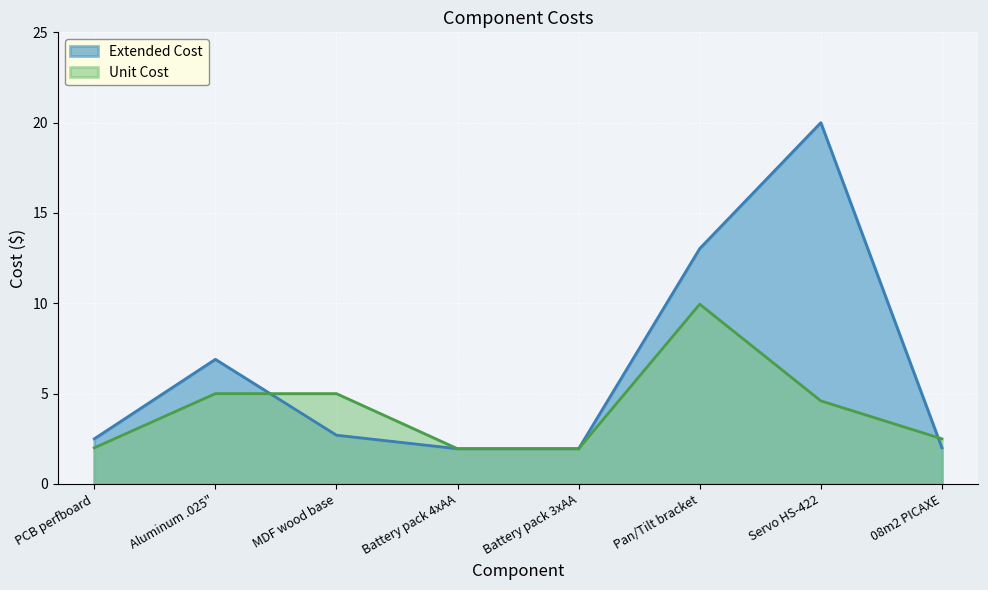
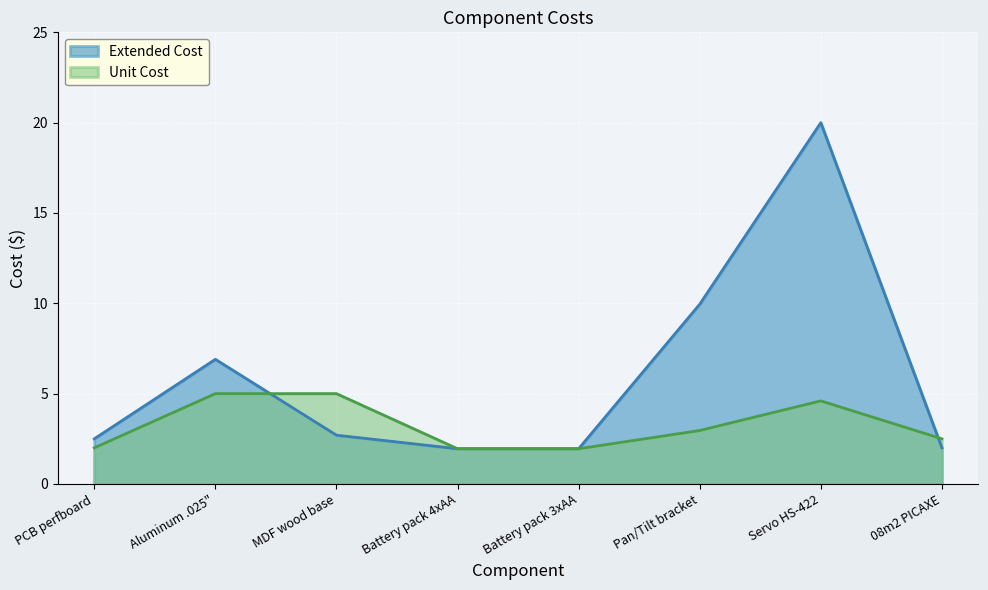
  {
    "Extended Cost": {
      "PCB perfboard": 2.5,
      "Aluminum .025\"": 6.9,
      "MDF wood base": 2.7,
-     "Pan/Tilt bracket": 13.0,
+     "Pan/Tilt bracket": 10.0,
      "Servo HS-422": 20.0,
      "08m2 PICAXE": 2.0
    },
    "Unit Cost": {
      "PCB perfboard": 2.0,
      "Aluminum .025\"": 5.0,
      "MDF wood base": 5.0,
-     "Pan/Tilt bracket": 10.0,
+     "Pan/Tilt bracket": 3.0,
      "Servo HS-422": 4.6,
      "08m2 PICAXE": 2.5
    }
  }
